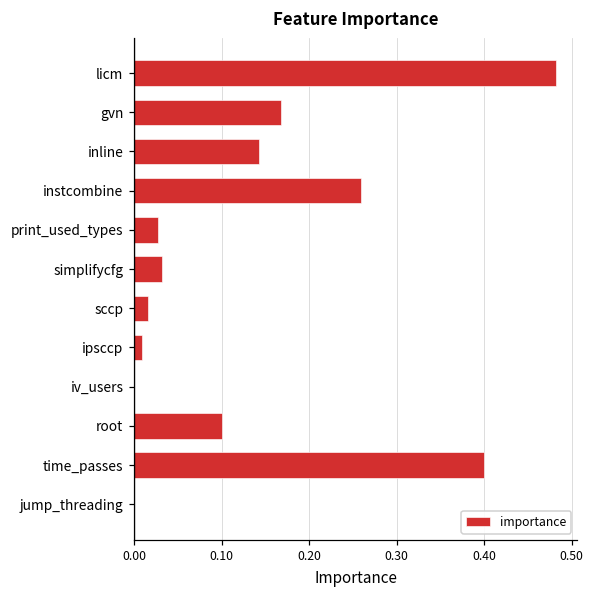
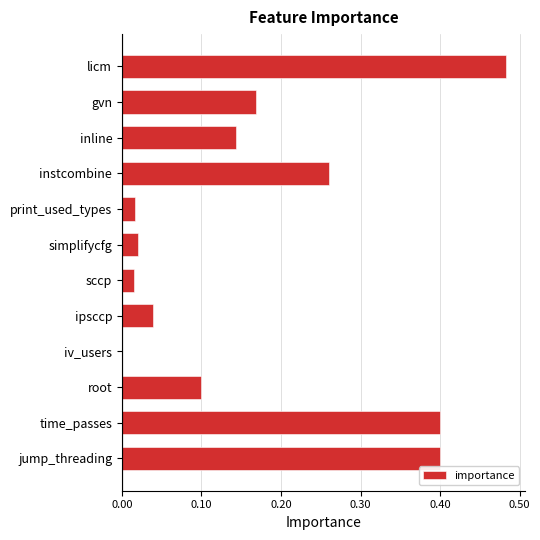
  {
    "licm": 0.48,
    "gvn": 0.17,
    "inline": 0.14,
    "instcombine": 0.26,
-   "print_used_types": 0.03,
-   "simplifycfg": 0.03,
+   "print_used_types": 0.02,
+   "simplifycfg": 0.02,
    "sccp": 0.02,
-   "ipsccp": 0.01,
+   "ipsccp": 0.04,
    "root": 0.10,
    "time_passes": 0.40,
-   "jump_threading": 0.0
+   "jump_threading": 0.4
  }
